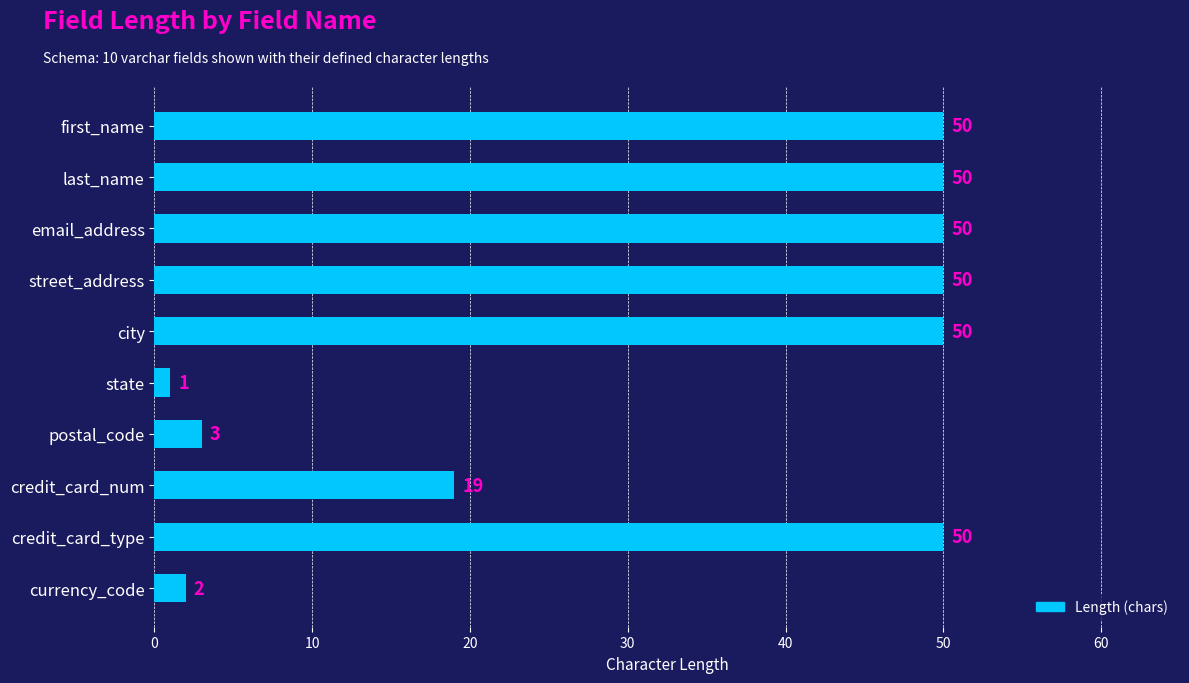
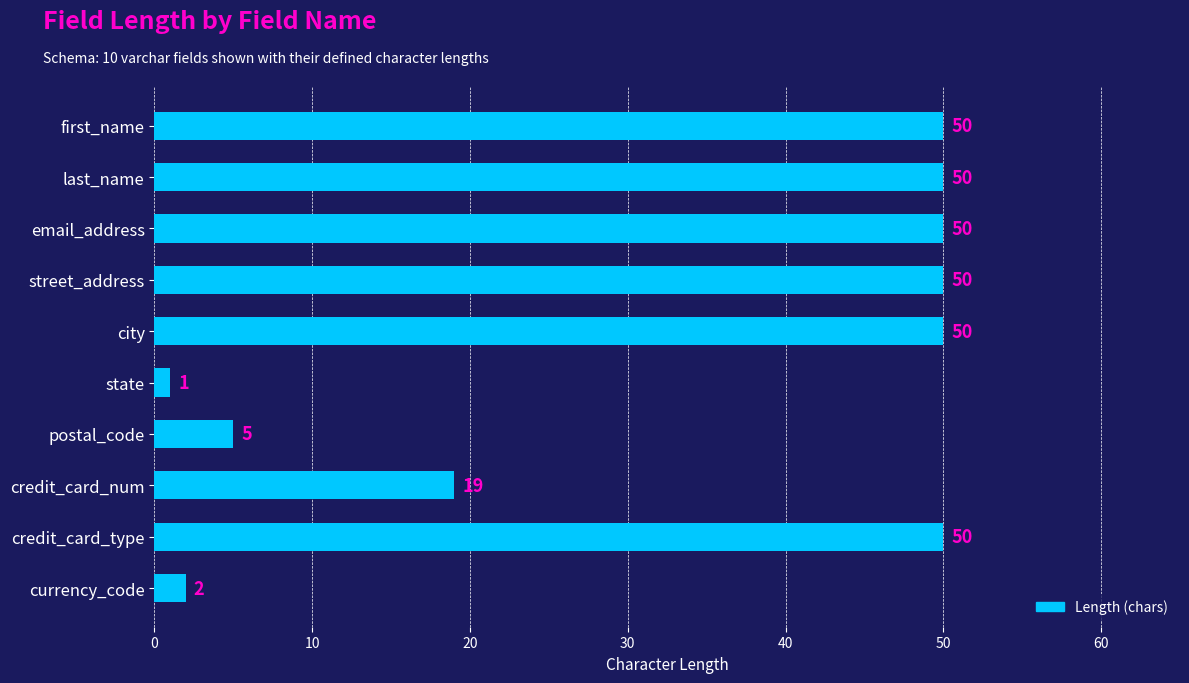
  {
    "first_name": 50,
    "last_name": 50,
    "email_address": 50,
    "street_address": 50,
    "city": 50,
    "state": 1,
-   "postal_code": 3,
+   "postal_code": 5,
    "credit_card_num": 19,
    "credit_card_type": 50,
    "currency_code": 2
  }
